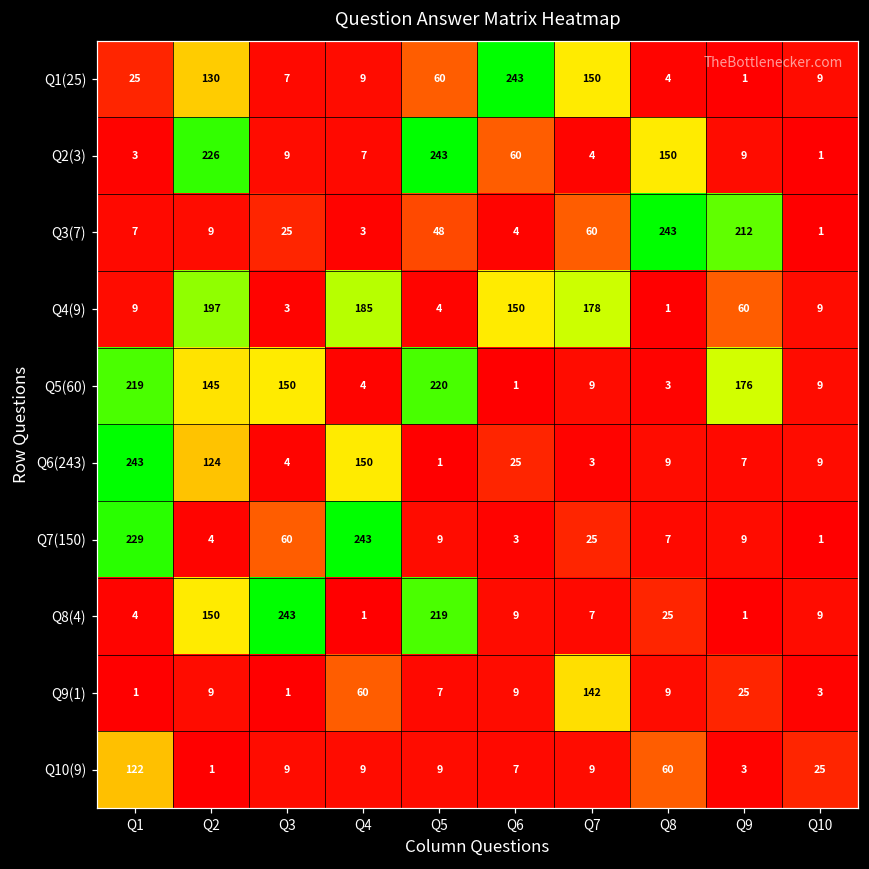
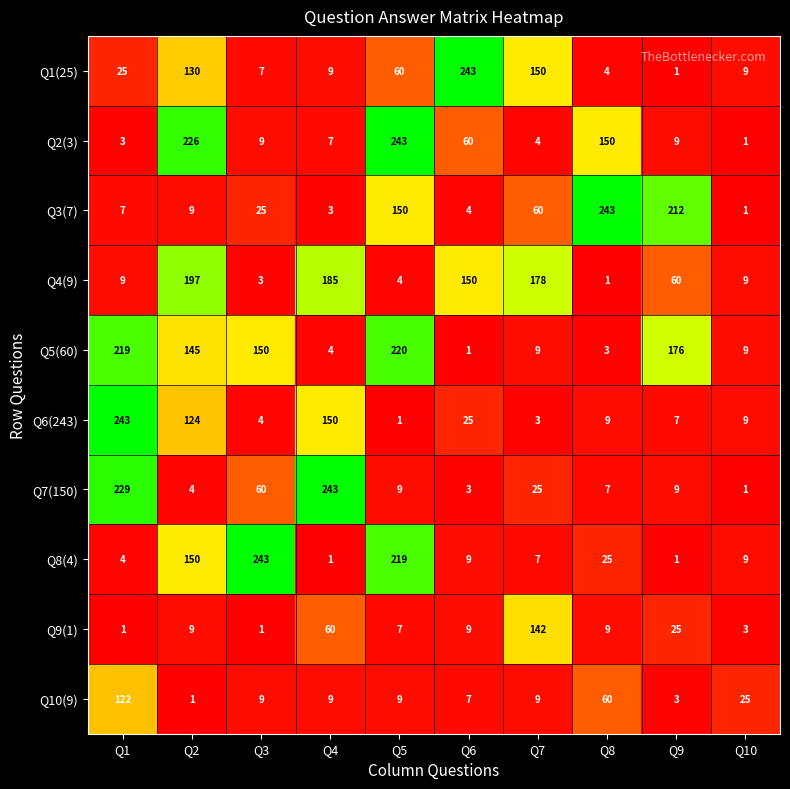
  {
    "Q1(25)": {
      "Q1": 25,
      "Q2": 130,
      "Q3": 7,
      "Q4": 9,
      "Q5": 60,
      "Q6": 243,
      "Q7": 150,
      "Q8": 4,
      "Q10": 9
    },
    "Q2(3)": {
      "Q1": 3,
      "Q2": 226,
      "Q3": 9,
      "Q4": 7,
      "Q5": 243,
      "Q6": 60,
      "Q7": 4,
      "Q8": 150,
      "Q9": 9,
      "Q10": 1
    },
    "Q3(7)": {
      "Q1": 7,
      "Q2": 9,
      "Q3": 25,
      "Q4": 3,
-     "Q5": 48,
+     "Q5": 150,
      "Q6": 4,
      "Q7": 60,
      "Q8": 243,
      "Q9": 212,
      "Q10": 1
    },
    "Q4(9)": {
      "Q1": 9,
      "Q2": 197,
      "Q3": 3,
      "Q4": 185,
      "Q5": 4,
      "Q6": 150,
      "Q7": 178,
      "Q8": 1,
      "Q9": 60,
      "Q10": 9
    },
    "Q5(60)": {
      "Q1": 219,
      "Q2": 145,
      "Q3": 150,
      "Q4": 4,
      "Q5": 220,
      "Q6": 1,
      "Q7": 9,
      "Q8": 3,
      "Q9": 176,
      "Q10": 9
    },
    "Q6(243)": {
      "Q1": 243,
      "Q2": 124,
      "Q3": 4,
      "Q4": 150,
      "Q5": 1,
      "Q6": 25,
      "Q7": 3,
      "Q8": 9,
      "Q9": 7,
      "Q10": 9
    },
    "Q7(150)": {
      "Q1": 229,
      "Q2": 4,
      "Q3": 60,
      "Q4": 243,
      "Q5": 9,
      "Q6": 3,
      "Q7": 25,
      "Q8": 7,
      "Q9": 9,
      "Q10": 1
    },
    "Q8(4)": {
      "Q1": 4,
      "Q2": 150,
      "Q3": 243,
      "Q4": 1,
      "Q5": 219,
      "Q6": 9,
      "Q7": 7,
      "Q8": 25,
      "Q9": 1,
      "Q10": 9
    },
    "Q9(1)": {
      "Q1": 1,
      "Q2": 9,
      "Q3": 1,
      "Q4": 60,
      "Q5": 7,
      "Q6": 9,
      "Q7": 142,
      "Q8": 9,
      "Q9": 25,
      "Q10": 3
    },
    "Q10(9)": {
      "Q1": 122,
      "Q2": 1,
      "Q3": 9,
      "Q4": 9,
      "Q5": 9,
      "Q6": 7,
      "Q7": 9,
      "Q8": 60,
      "Q9": 3,
      "Q10": 25
    }
  }
